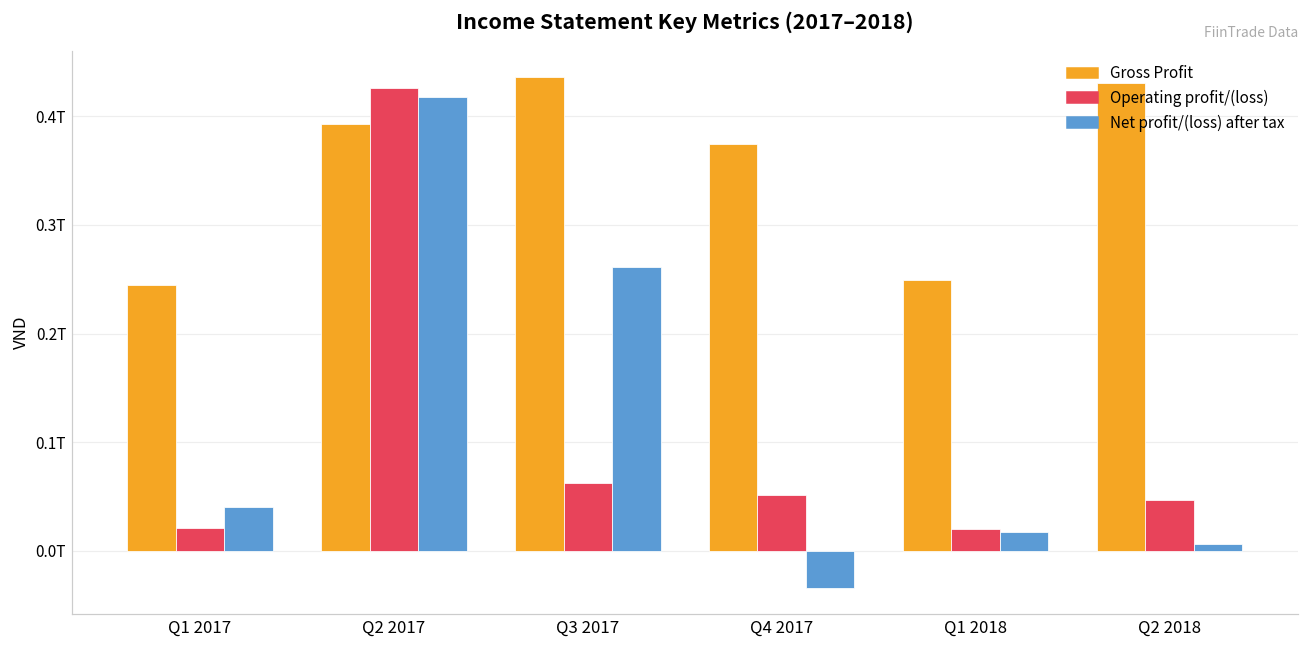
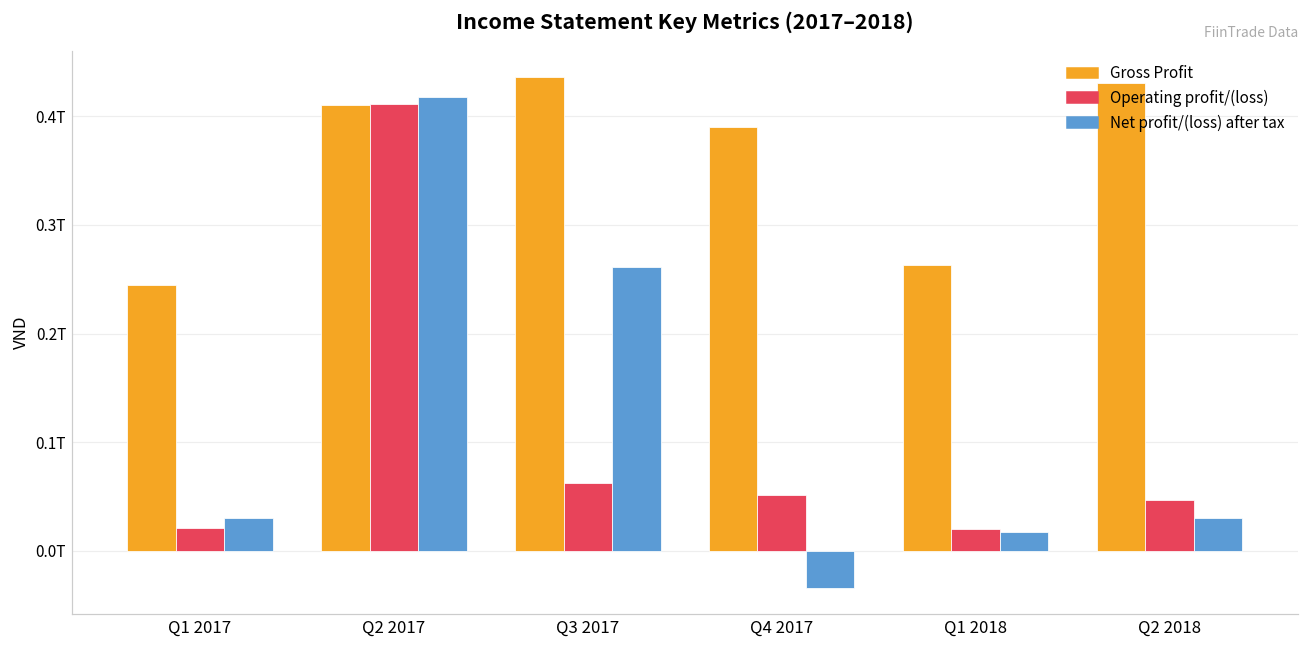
  {
    "Gross Profit": {
      "Q1 2017": "0.24T",
-     "Q2 2017": "0.39T",
+     "Q2 2017": "0.41T",
      "Q3 2017": "0.44T",
-     "Q4 2017": "0.37T",
-     "Q1 2018": "0.25T",
+     "Q4 2017": "0.39T",
+     "Q1 2018": "0.26T",
      "Q2 2018": "0.43T"
    },
    "Operating profit/(loss)": {
      "Q1 2017": "0.02T",
-     "Q2 2017": "0.43T",
+     "Q2 2017": "0.41T",
      "Q3 2017": "0.06T",
      "Q4 2017": "0.05T",
      "Q1 2018": "0.02T",
      "Q2 2018": "0.05T"
    },
    "Net profit/(loss) after tax": {
-     "Q1 2017": "0.04T",
+     "Q1 2017": "0.03T",
      "Q2 2017": "0.42T",
      "Q3 2017": "0.26T",
      "Q4 2017": "-0.03T",
      "Q1 2018": "0.02T",
-     "Q2 2018": "0.01T"
+     "Q2 2018": "0.03T"
    }
  }
